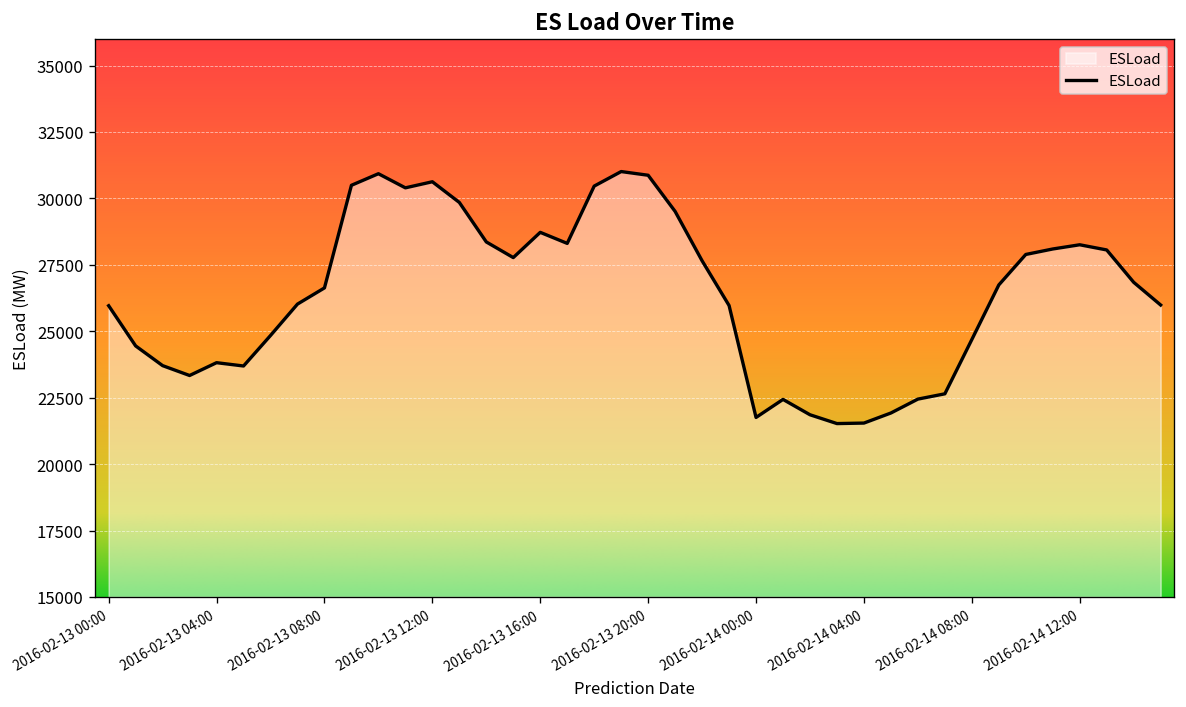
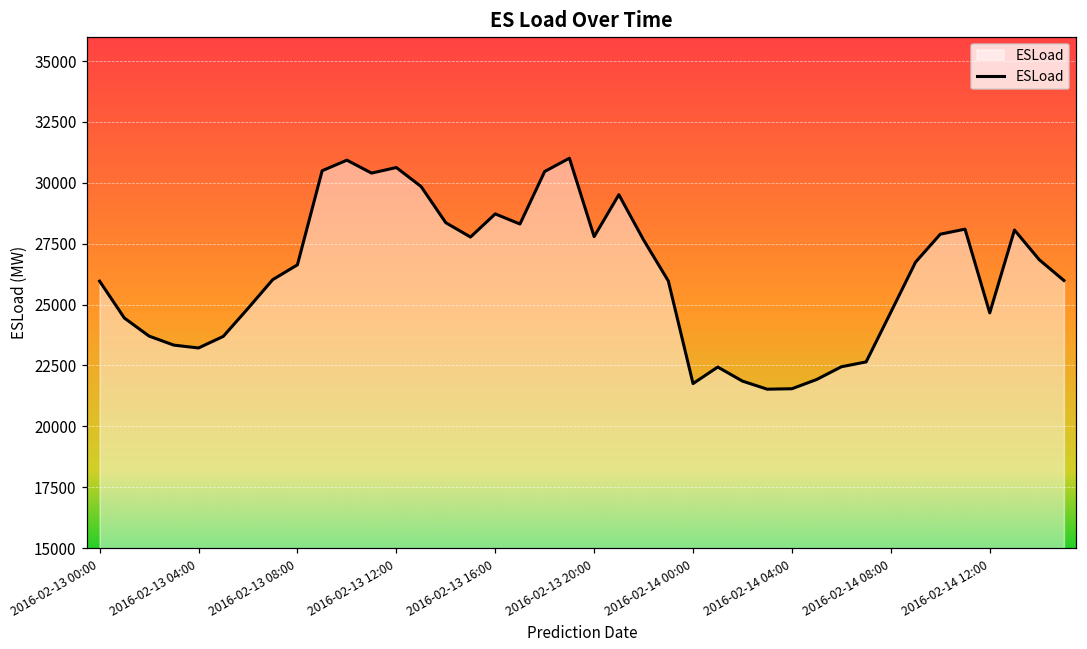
  {
    "2016-02-13 00:00": 26000,
-   "2016-02-13 04:00": 23800,
+   "2016-02-13 04:00": 23200,
    "2016-02-13 08:00": 26600,
    "2016-02-13 12:00": 30600,
    "2016-02-13 16:00": 28700,
-   "2016-02-13 20:00": 30900,
+   "2016-02-13 20:00": 27800,
    "2016-02-14 00:00": 21800,
    "2016-02-14 04:00": 21500,
    "2016-02-14 08:00": 24700,
-   "2016-02-14 12:00": 28300
+   "2016-02-14 12:00": 24700
  }
